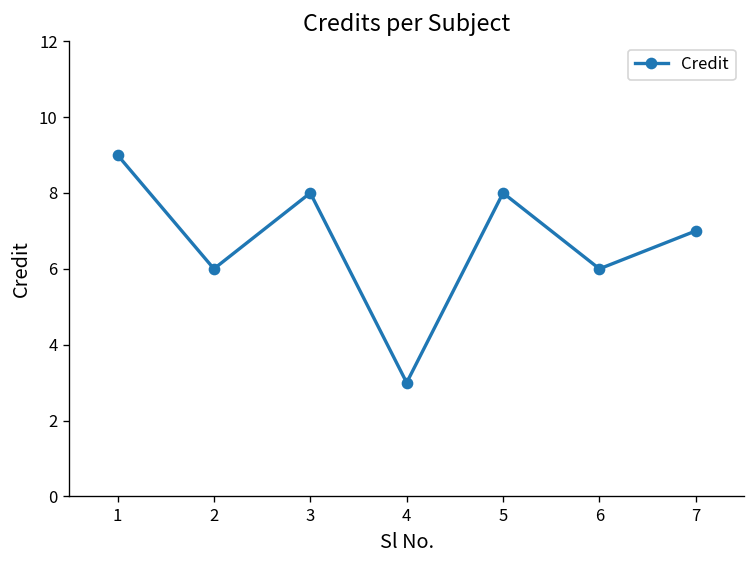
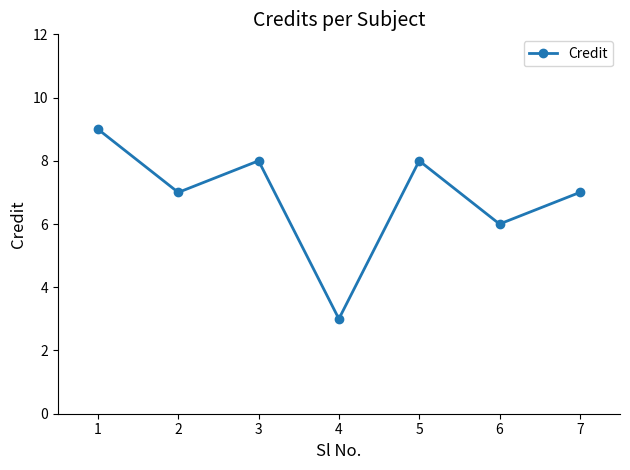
  {
    "1": 9,
-   "2": 6,
+   "2": 7,
    "3": 8,
    "4": 3,
    "5": 8,
    "6": 6,
    "7": 7
  }
